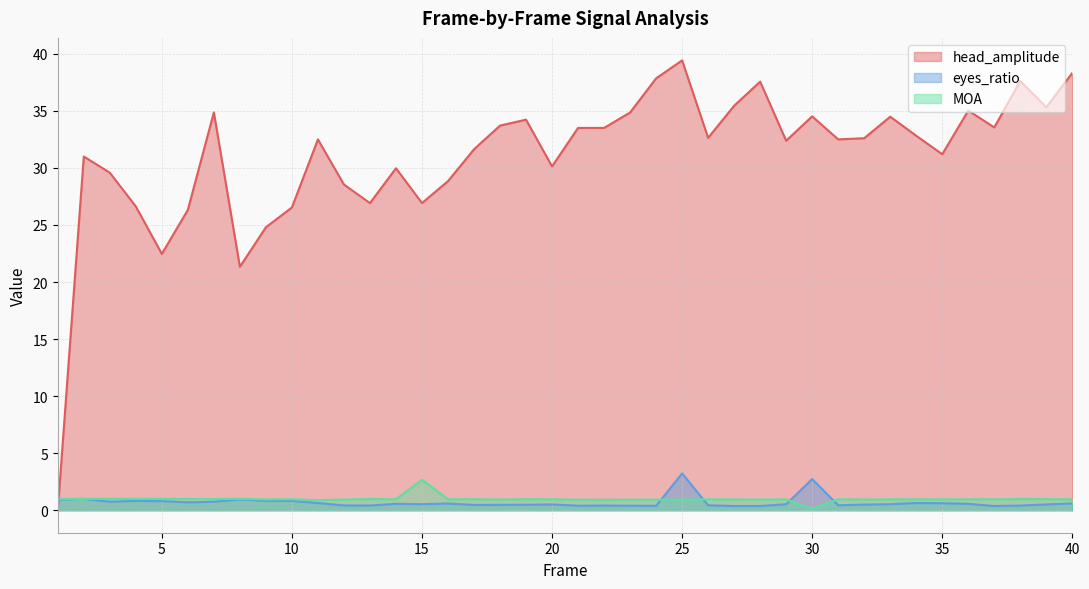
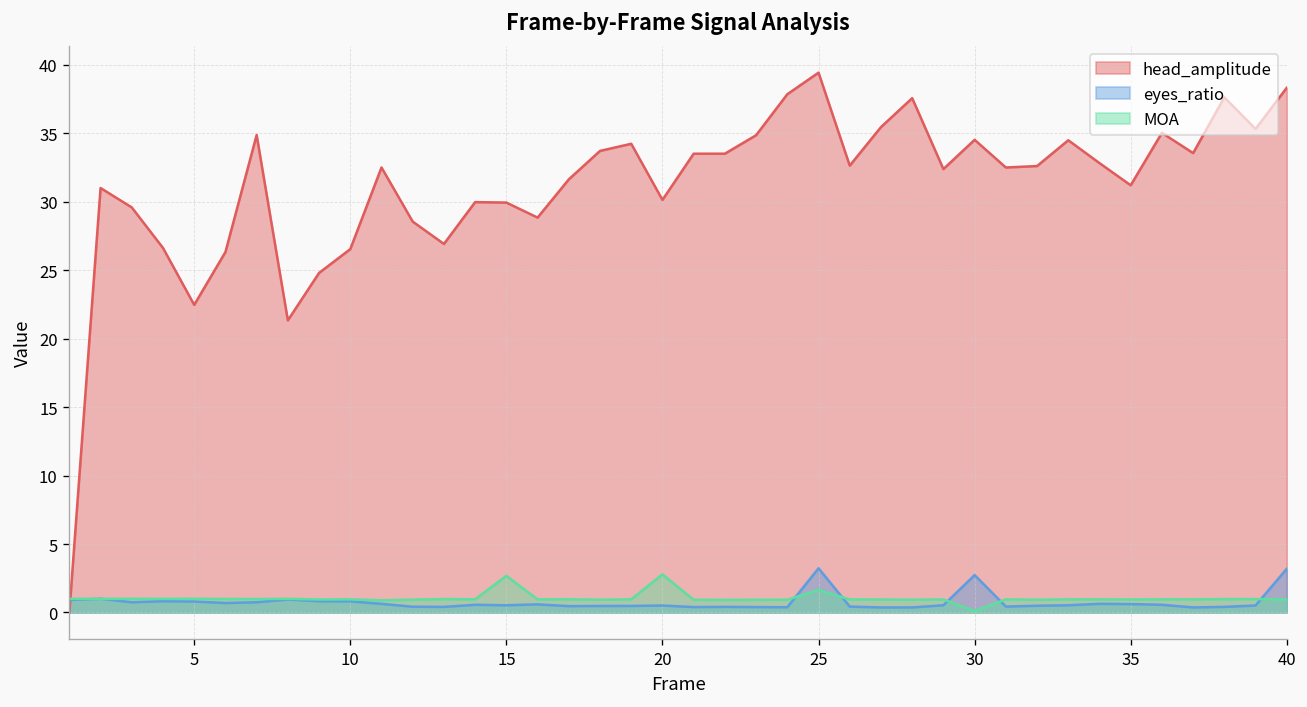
  {
    "head_amplitude": {
      "5": 22.5,
      "10": 26.5,
-     "15": 26.9,
+     "15": 29.9,
      "20": 30.1,
      "25": 39.4,
      "30": 34.5,
      "35": 31.2,
      "40": 38.3
    },
    "eyes_ratio": {
      "15": 0.5,
      "20": 0.5,
      "25": 3.2,
      "30": 2.7,
      "35": 0.6,
-     "40": 0.6
+     "40": 3.2
    },
    "MOA": {
      "15": 2.7,
-     "20": 1.0,
-     "25": 0.9,
+     "20": 2.8,
+     "25": 1.6,
      "30": 0.1,
      "35": 0.9,
      "40": 1.0
    }
  }
